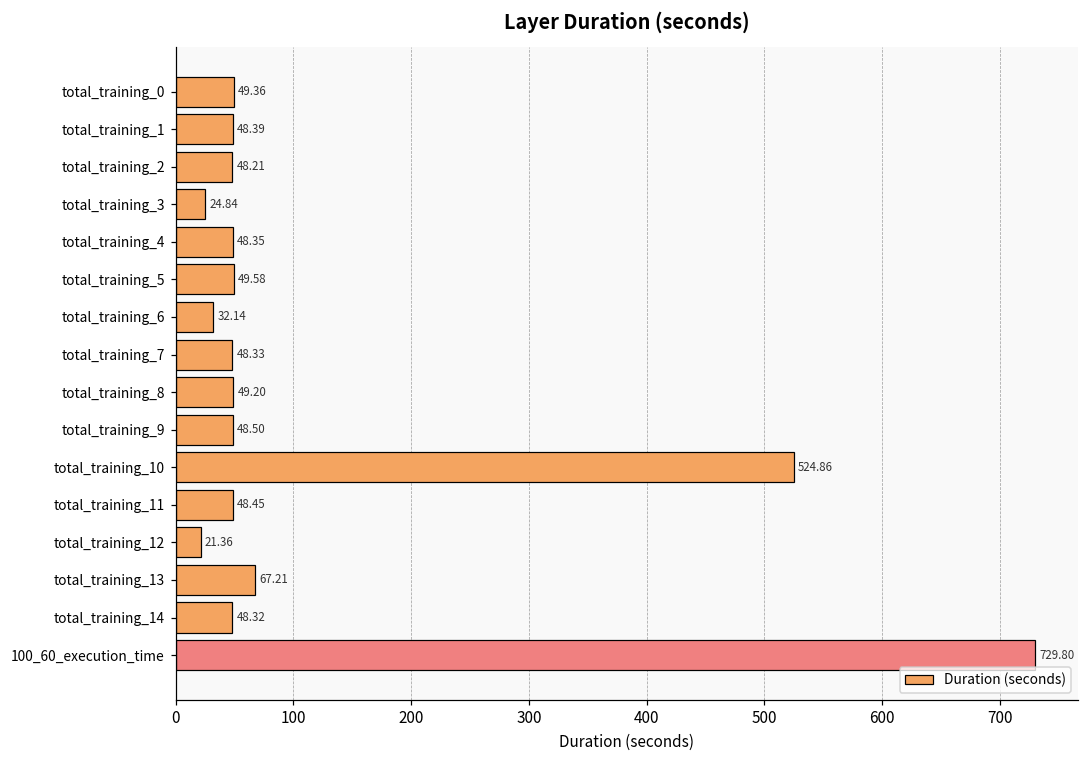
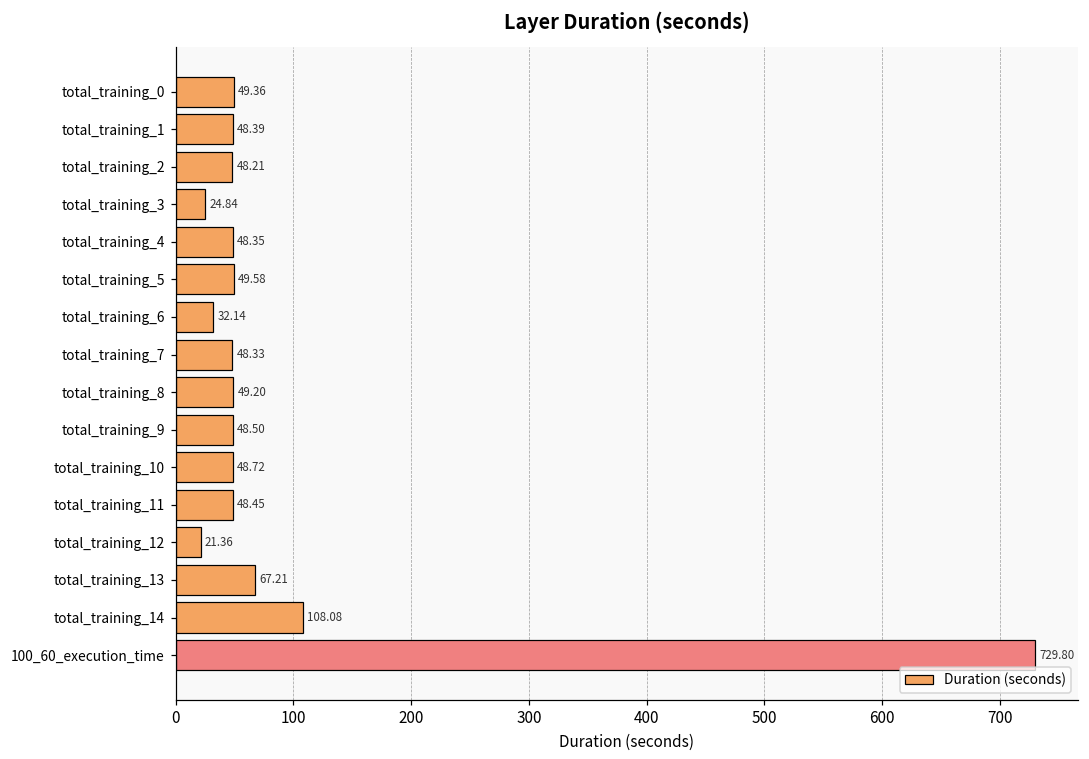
  {
    "total_training_0": 49.36,
    "total_training_1": 48.39,
    "total_training_2": 48.21,
    "total_training_3": 24.84,
    "total_training_4": 48.35,
    "total_training_5": 49.58,
    "total_training_6": 32.14,
    "total_training_7": 48.33,
    "total_training_8": 49.20,
    "total_training_9": 48.50,
-   "total_training_10": 524.86,
+   "total_training_10": 48.72,
    "total_training_11": 48.45,
    "total_training_12": 21.36,
    "total_training_13": 67.21,
-   "total_training_14": 48.32,
+   "total_training_14": 108.08,
    "100_60_execution_time": 729.80
  }
